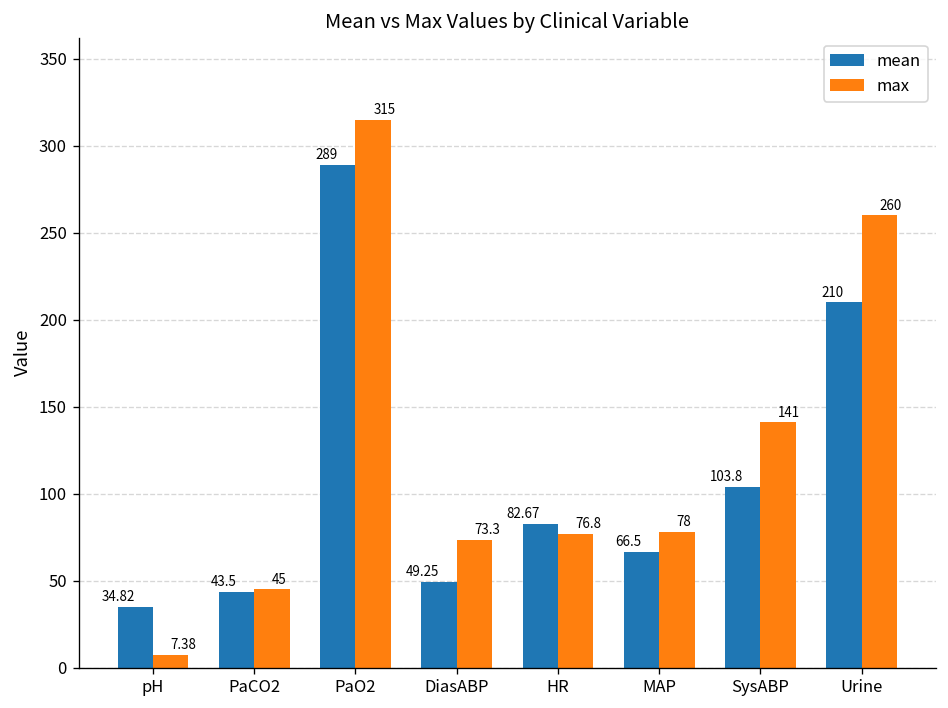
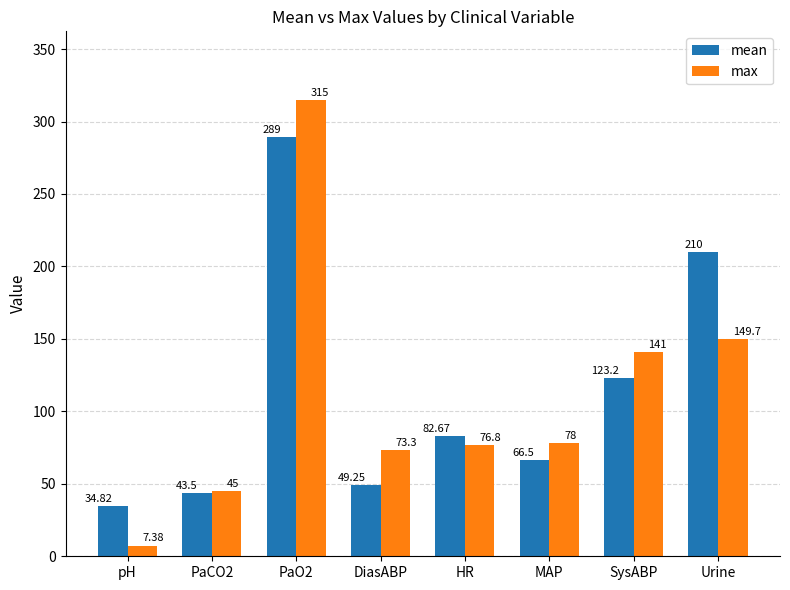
  {
    "mean": {
      "pH": 34.82,
      "PaCO2": 43.5,
      "PaO2": 289,
      "DiasABP": 49.25,
      "HR": 82.67,
      "MAP": 66.5,
-     "SysABP": 103.8,
+     "SysABP": 123.2,
      "Urine": 210
    },
    "max": {
      "pH": 7.38,
      "PaCO2": 45,
      "PaO2": 315,
      "DiasABP": 73.3,
      "HR": 76.8,
      "MAP": 78,
      "SysABP": 141,
-     "Urine": 260
+     "Urine": 149.7
    }
  }
